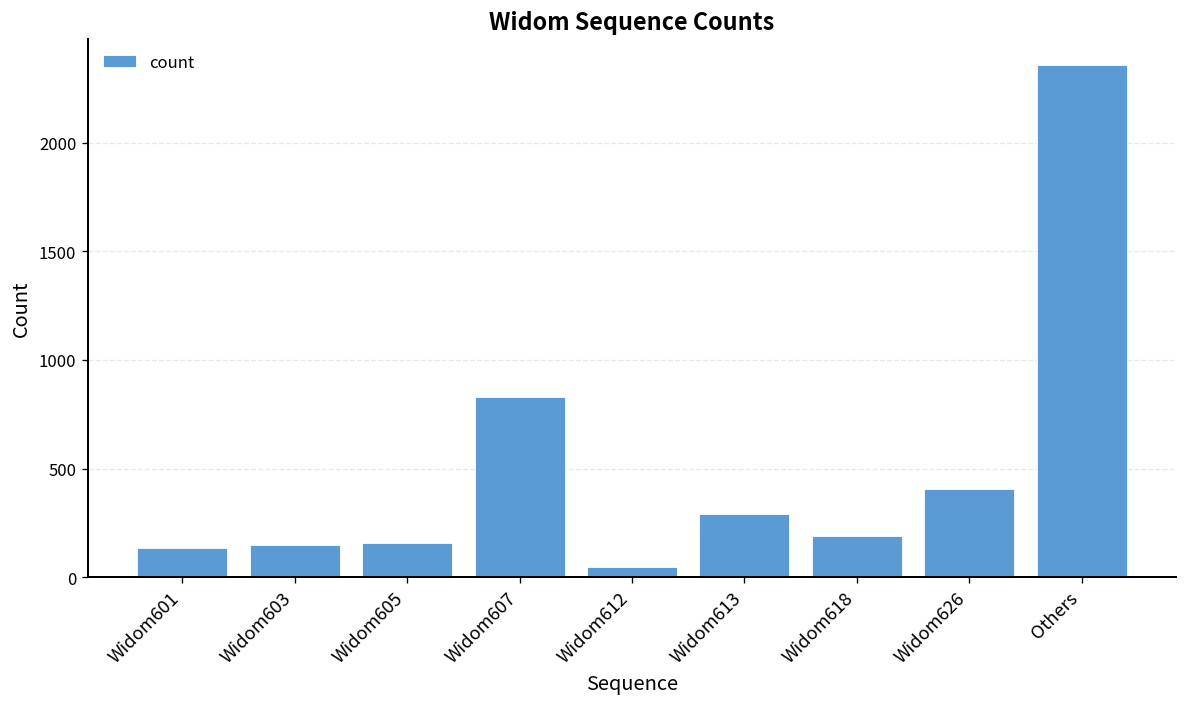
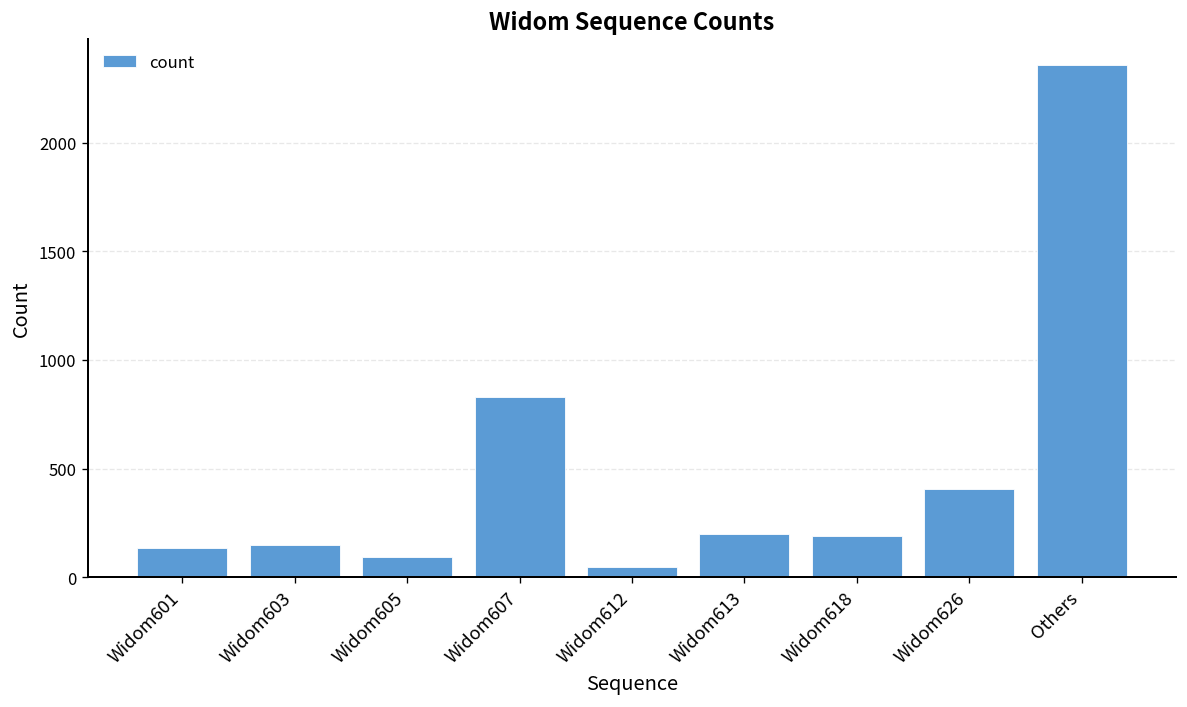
  {
    "Widom601": 140,
    "Widom603": 150,
-   "Widom605": 160,
+   "Widom605": 90,
    "Widom607": 830,
    "Widom612": 50,
-   "Widom613": 290,
+   "Widom613": 200,
    "Widom618": 190,
    "Widom626": 410,
    "Others": 2360
  }
